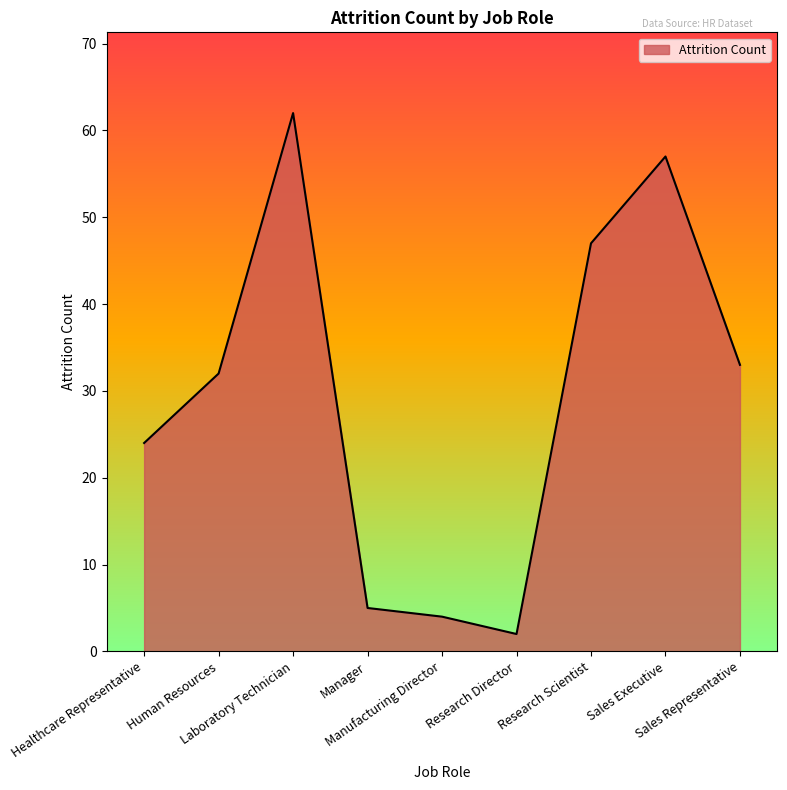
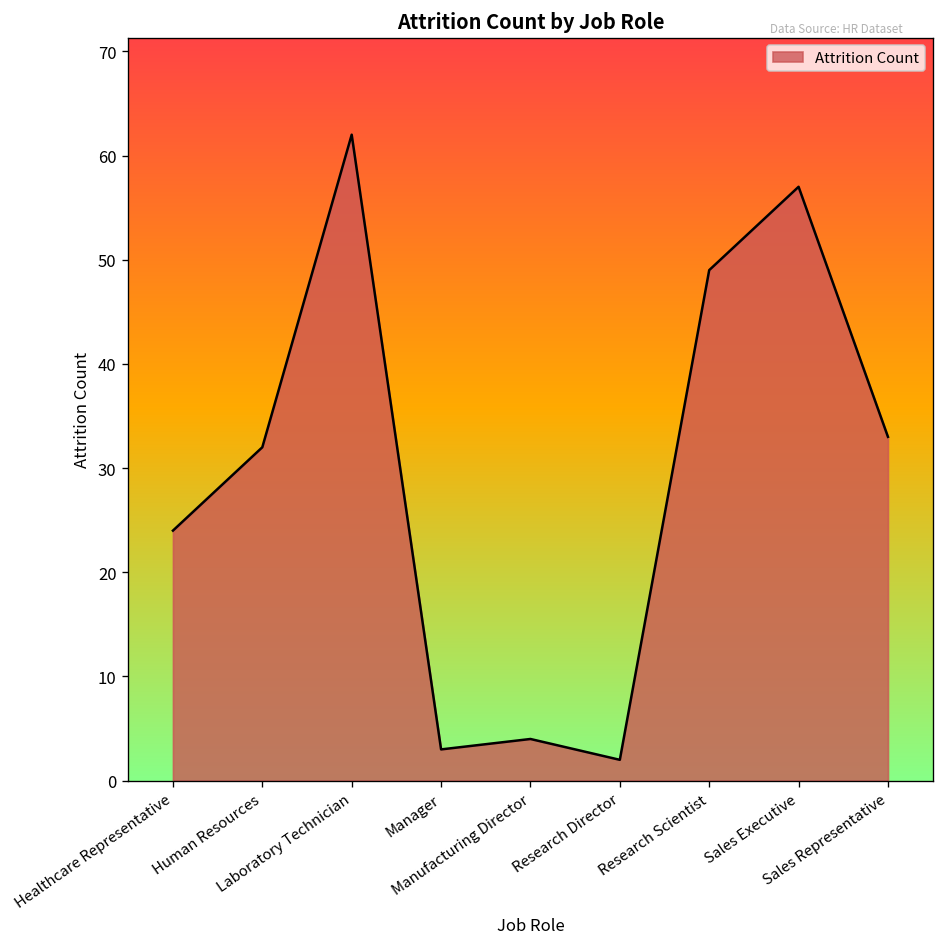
  {
    "Healthcare Representative": 24,
    "Human Resources": 32,
    "Laboratory Technician": 62,
-   "Manager": 5,
+   "Manager": 3,
    "Manufacturing Director": 4,
    "Research Director": 2,
-   "Research Scientist": 47,
+   "Research Scientist": 49,
    "Sales Executive": 57,
    "Sales Representative": 33
  }
